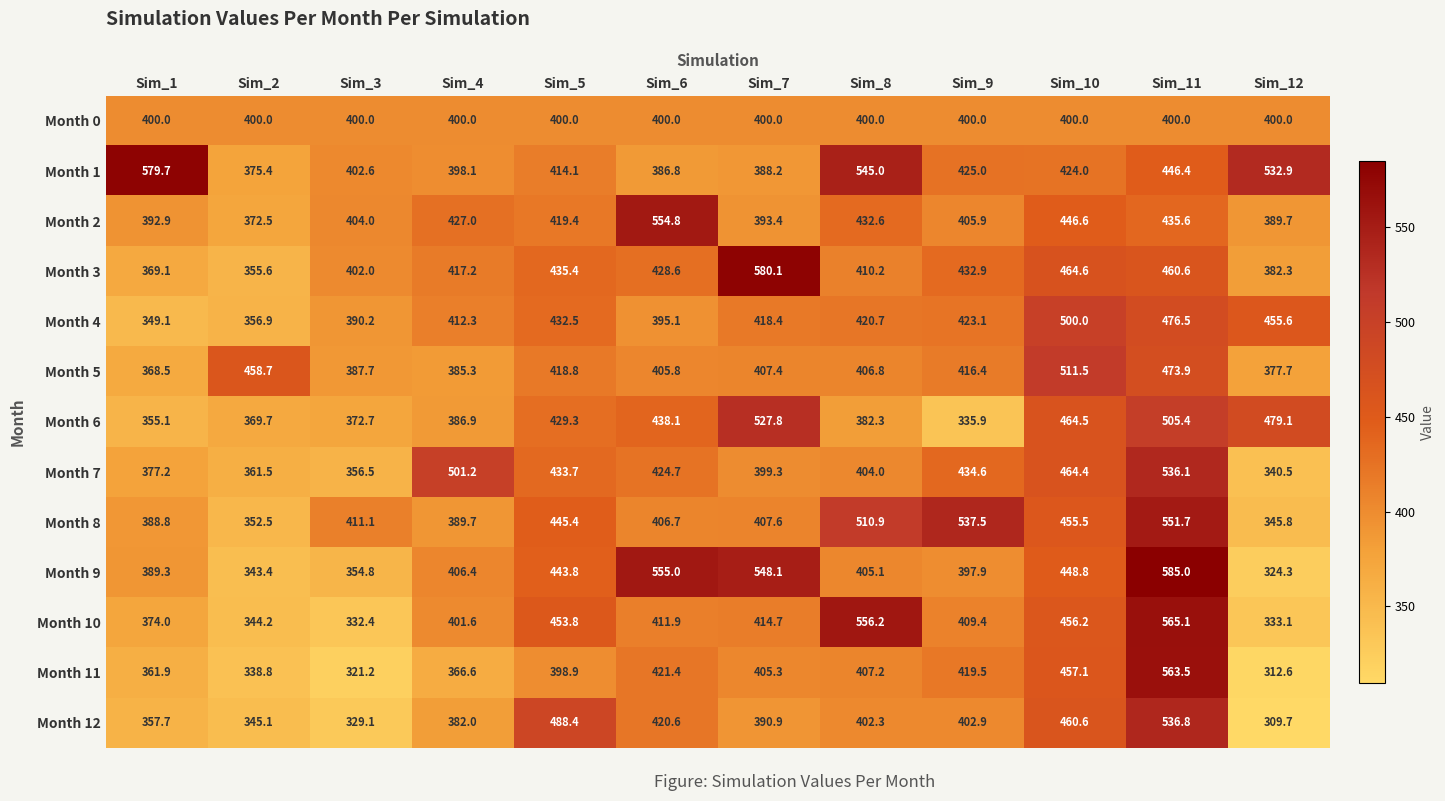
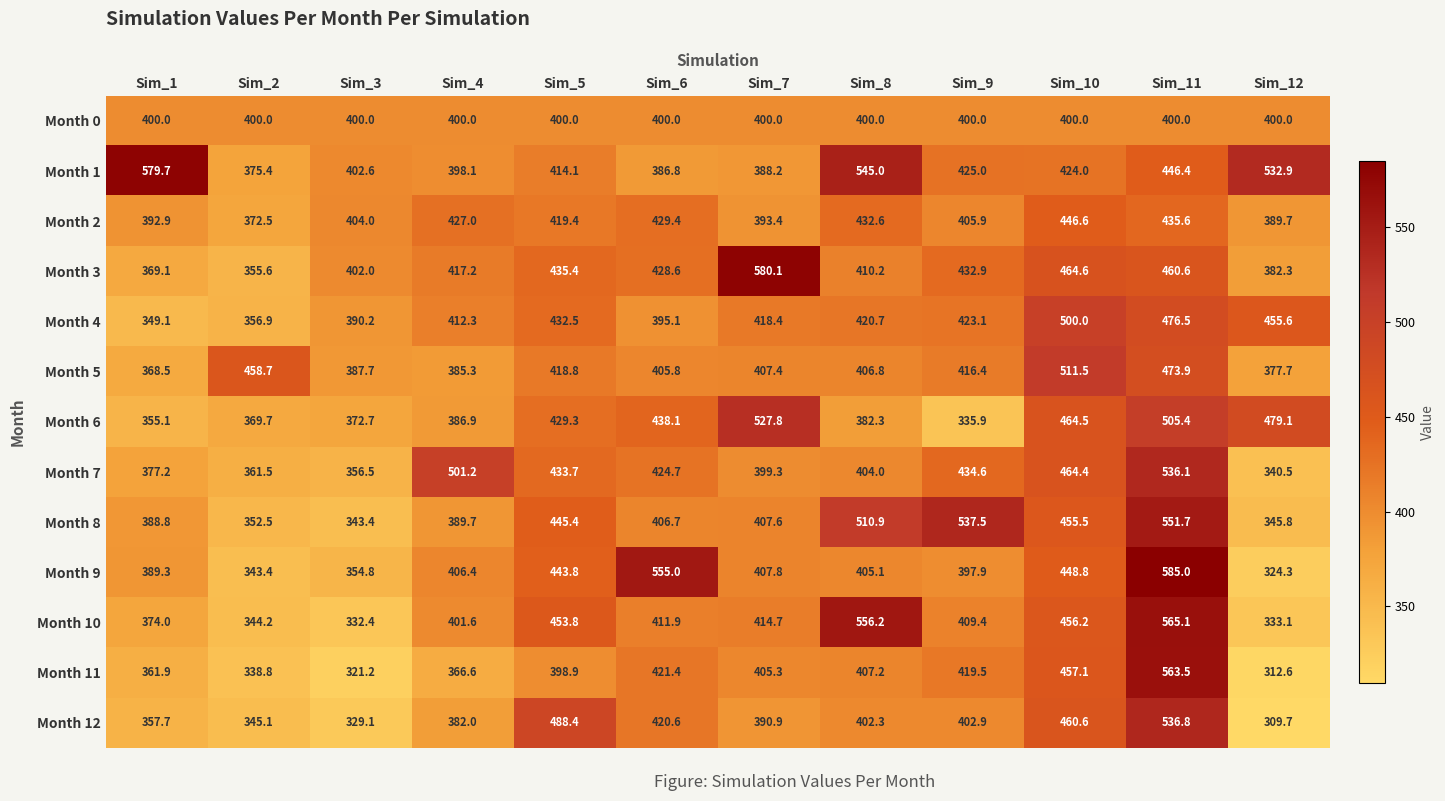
  {
    "Month 0": {
      "Sim_1": 400.0,
      "Sim_2": 400.0,
      "Sim_3": 400.0,
      "Sim_4": 400.0,
      "Sim_5": 400.0,
      "Sim_6": 400.0,
      "Sim_7": 400.0,
      "Sim_8": 400.0,
      "Sim_9": 400.0,
      "Sim_10": 400.0,
      "Sim_11": 400.0,
      "Sim_12": 400.0
    },
    "Month 1": {
      "Sim_1": 579.7,
      "Sim_2": 375.4,
      "Sim_3": 402.6,
      "Sim_4": 398.1,
      "Sim_5": 414.1,
      "Sim_6": 386.8,
      "Sim_7": 388.2,
      "Sim_8": 545.0,
      "Sim_9": 425.0,
      "Sim_10": 424.0,
      "Sim_11": 446.4,
      "Sim_12": 532.9
    },
    "Month 2": {
      "Sim_1": 392.9,
      "Sim_2": 372.5,
      "Sim_3": 404.0,
      "Sim_4": 427.0,
      "Sim_5": 419.4,
-     "Sim_6": 554.8,
+     "Sim_6": 429.4,
      "Sim_7": 393.4,
      "Sim_8": 432.6,
      "Sim_9": 405.9,
      "Sim_10": 446.6,
      "Sim_11": 435.6,
      "Sim_12": 389.7
    },
    "Month 3": {
      "Sim_1": 369.1,
      "Sim_2": 355.6,
      "Sim_3": 402.0,
      "Sim_4": 417.2,
      "Sim_5": 435.4,
      "Sim_6": 428.6,
      "Sim_7": 580.1,
      "Sim_8": 410.2,
      "Sim_9": 432.9,
      "Sim_10": 464.6,
      "Sim_11": 460.6,
      "Sim_12": 382.3
    },
    "Month 4": {
      "Sim_1": 349.1,
      "Sim_2": 356.9,
      "Sim_3": 390.2,
      "Sim_4": 412.3,
      "Sim_5": 432.5,
      "Sim_6": 395.1,
      "Sim_7": 418.4,
      "Sim_8": 420.7,
      "Sim_9": 423.1,
      "Sim_10": 500.0,
      "Sim_11": 476.5,
      "Sim_12": 455.6
    },
    "Month 5": {
      "Sim_1": 368.5,
      "Sim_2": 458.7,
      "Sim_3": 387.7,
      "Sim_4": 385.3,
      "Sim_5": 418.8,
      "Sim_6": 405.8,
      "Sim_7": 407.4,
      "Sim_8": 406.8,
      "Sim_9": 416.4,
      "Sim_10": 511.5,
      "Sim_11": 473.9,
      "Sim_12": 377.7
    },
    "Month 6": {
      "Sim_1": 355.1,
      "Sim_2": 369.7,
      "Sim_3": 372.7,
      "Sim_4": 386.9,
      "Sim_5": 429.3,
      "Sim_6": 438.1,
      "Sim_7": 527.8,
      "Sim_8": 382.3,
      "Sim_9": 335.9,
      "Sim_10": 464.5,
      "Sim_11": 505.4,
      "Sim_12": 479.1
    },
    "Month 7": {
      "Sim_1": 377.2,
      "Sim_2": 361.5,
      "Sim_3": 356.5,
      "Sim_4": 501.2,
      "Sim_5": 433.7,
      "Sim_6": 424.7,
      "Sim_7": 399.3,
      "Sim_8": 404.0,
      "Sim_9": 434.6,
      "Sim_10": 464.4,
      "Sim_11": 536.1,
      "Sim_12": 340.5
    },
    "Month 8": {
      "Sim_1": 388.8,
      "Sim_2": 352.5,
-     "Sim_3": 411.1,
+     "Sim_3": 343.4,
      "Sim_4": 389.7,
      "Sim_5": 445.4,
      "Sim_6": 406.7,
      "Sim_7": 407.6,
      "Sim_8": 510.9,
      "Sim_9": 537.5,
      "Sim_10": 455.5,
      "Sim_11": 551.7,
      "Sim_12": 345.8
    },
    "Month 9": {
      "Sim_1": 389.3,
      "Sim_2": 343.4,
      "Sim_3": 354.8,
      "Sim_4": 406.4,
      "Sim_5": 443.8,
      "Sim_6": 555.0,
-     "Sim_7": 548.1,
+     "Sim_7": 407.8,
      "Sim_8": 405.1,
      "Sim_9": 397.9,
      "Sim_10": 448.8,
      "Sim_11": 585.0,
      "Sim_12": 324.3
    },
    "Month 10": {
      "Sim_1": 374.0,
      "Sim_2": 344.2,
      "Sim_3": 332.4,
      "Sim_4": 401.6,
      "Sim_5": 453.8,
      "Sim_6": 411.9,
      "Sim_7": 414.7,
      "Sim_8": 556.2,
      "Sim_9": 409.4,
      "Sim_10": 456.2,
      "Sim_11": 565.1,
      "Sim_12": 333.1
    },
    "Month 11": {
      "Sim_1": 361.9,
      "Sim_2": 338.8,
      "Sim_3": 321.2,
      "Sim_4": 366.6,
      "Sim_5": 398.9,
      "Sim_6": 421.4,
      "Sim_7": 405.3,
      "Sim_8": 407.2,
      "Sim_9": 419.5,
      "Sim_10": 457.1,
      "Sim_11": 563.5,
      "Sim_12": 312.6
    },
    "Month 12": {
      "Sim_1": 357.7,
      "Sim_2": 345.1,
      "Sim_3": 329.1,
      "Sim_4": 382.0,
      "Sim_5": 488.4,
      "Sim_6": 420.6,
      "Sim_7": 390.9,
      "Sim_8": 402.3,
      "Sim_9": 402.9,
      "Sim_10": 460.6,
      "Sim_11": 536.8,
      "Sim_12": 309.7
    }
  }
